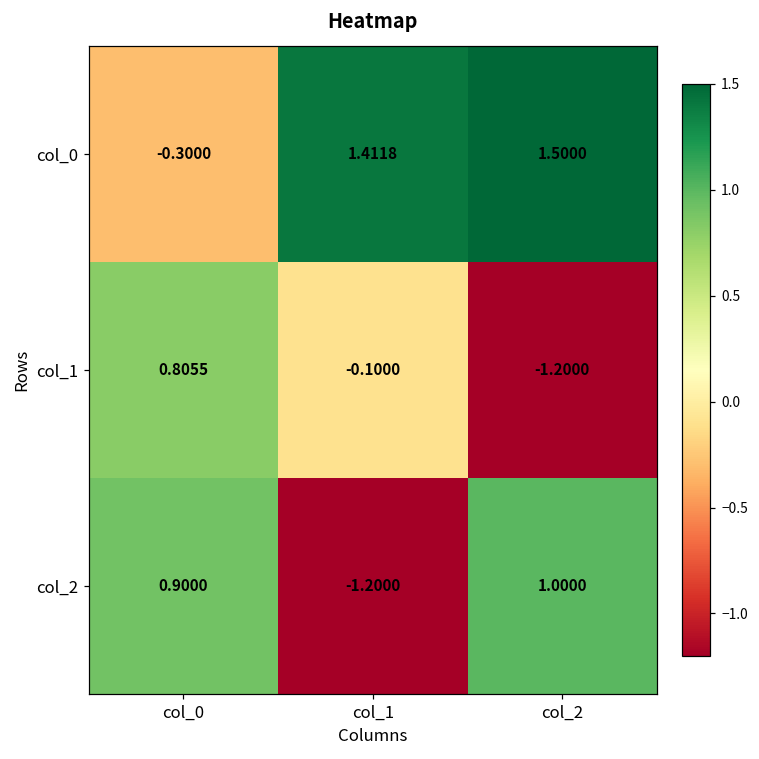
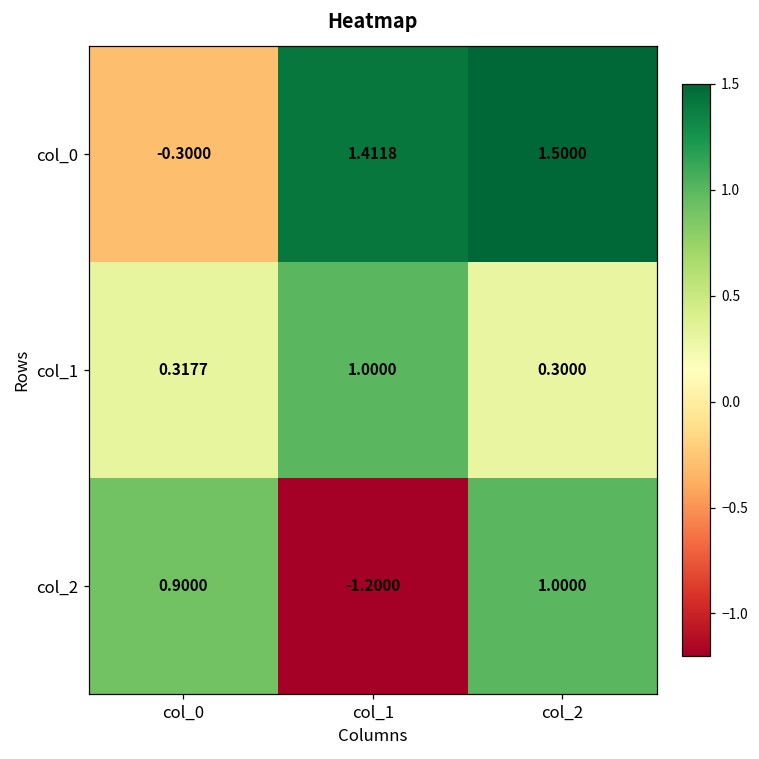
  {
    "col_0": {
      "col_0": -0.3000,
      "col_1": 1.4118,
      "col_2": 1.5000
    },
    "col_1": {
-     "col_0": 0.8055,
-     "col_1": -0.1000,
-     "col_2": -1.2000
+     "col_0": 0.3177,
+     "col_1": 1.0000,
+     "col_2": 0.3000
    },
    "col_2": {
      "col_0": 0.9000,
      "col_1": -1.2000,
      "col_2": 1.0000
    }
  }
